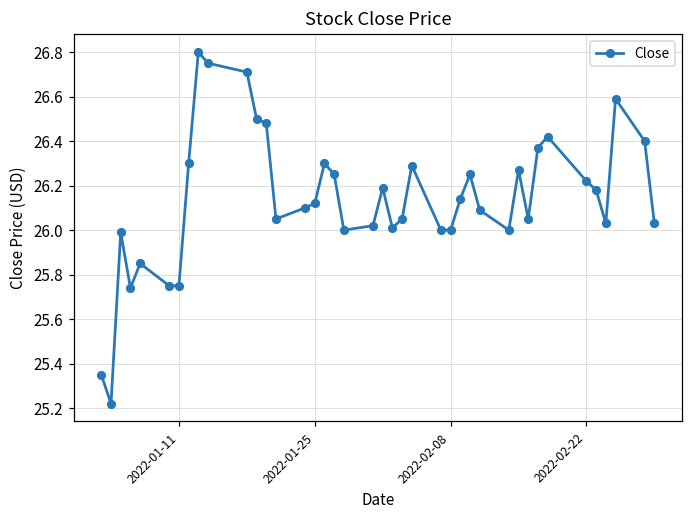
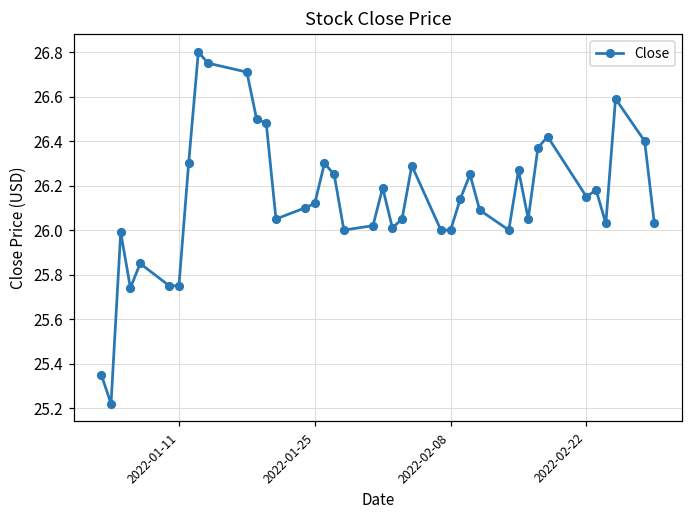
  {
    "2022-01-11": 25.75,
    "2022-01-25": 26.12,
    "2022-02-08": 26.00,
-   "2022-02-22": 26.22
+   "2022-02-22": 26.15
  }
